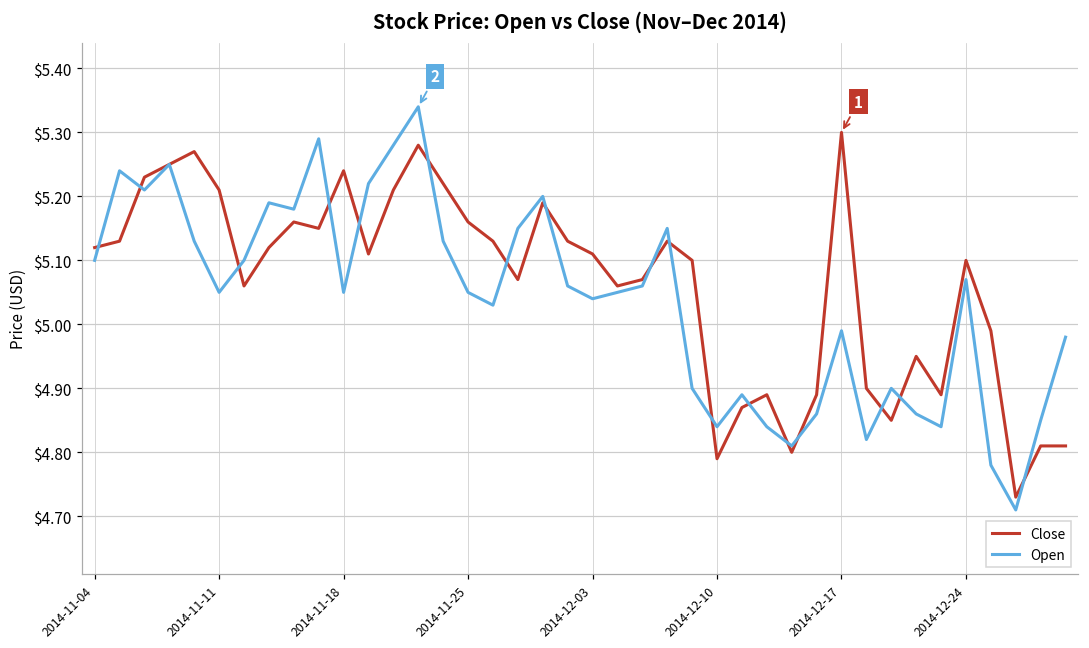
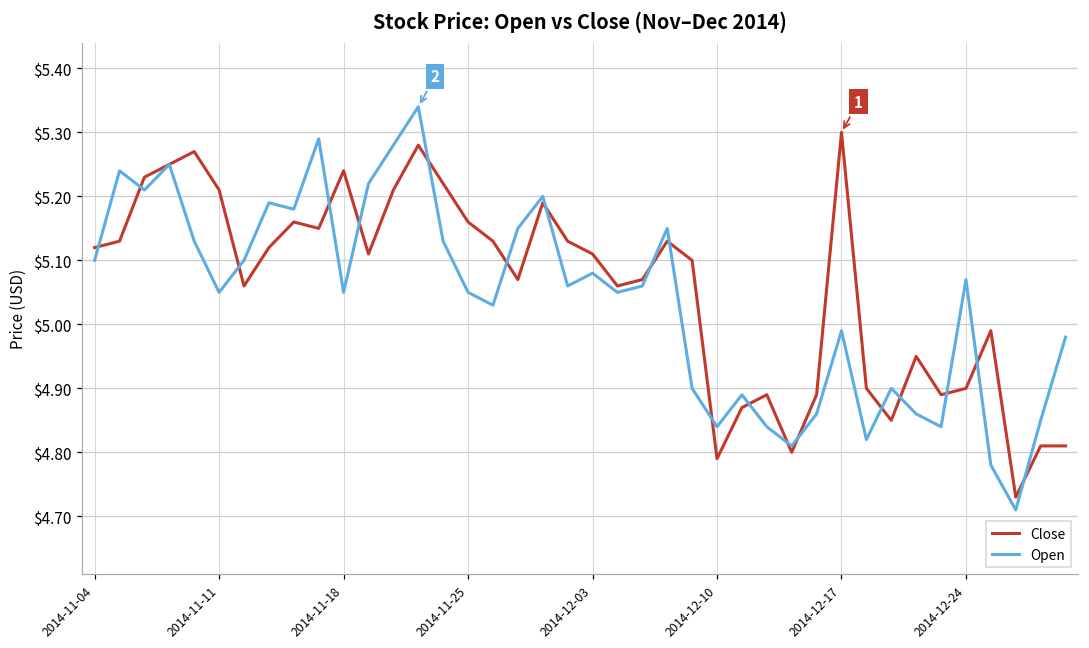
  {
    "Close": {
      "2014-11-04": "$5.12",
      "2014-11-11": "$5.21",
      "2014-11-18": "$5.24",
      "2014-11-25": "$5.16",
      "2014-12-03": "$5.11",
      "2014-12-10": "$4.79",
-     "2014-12-24": "$5.1"
+     "2014-12-24": "$4.9"
    },
    "Open": {
      "2014-11-04": "$5.10",
      "2014-11-11": "$5.05",
      "2014-11-18": "$5.05",
      "2014-11-25": "$5.05",
-     "2014-12-03": "$5.04",
+     "2014-12-03": "$5.08",
      "2014-12-10": "$4.84",
      "2014-12-17": "$4.99",
      "2014-12-24": "$5.07"
    }
  }
